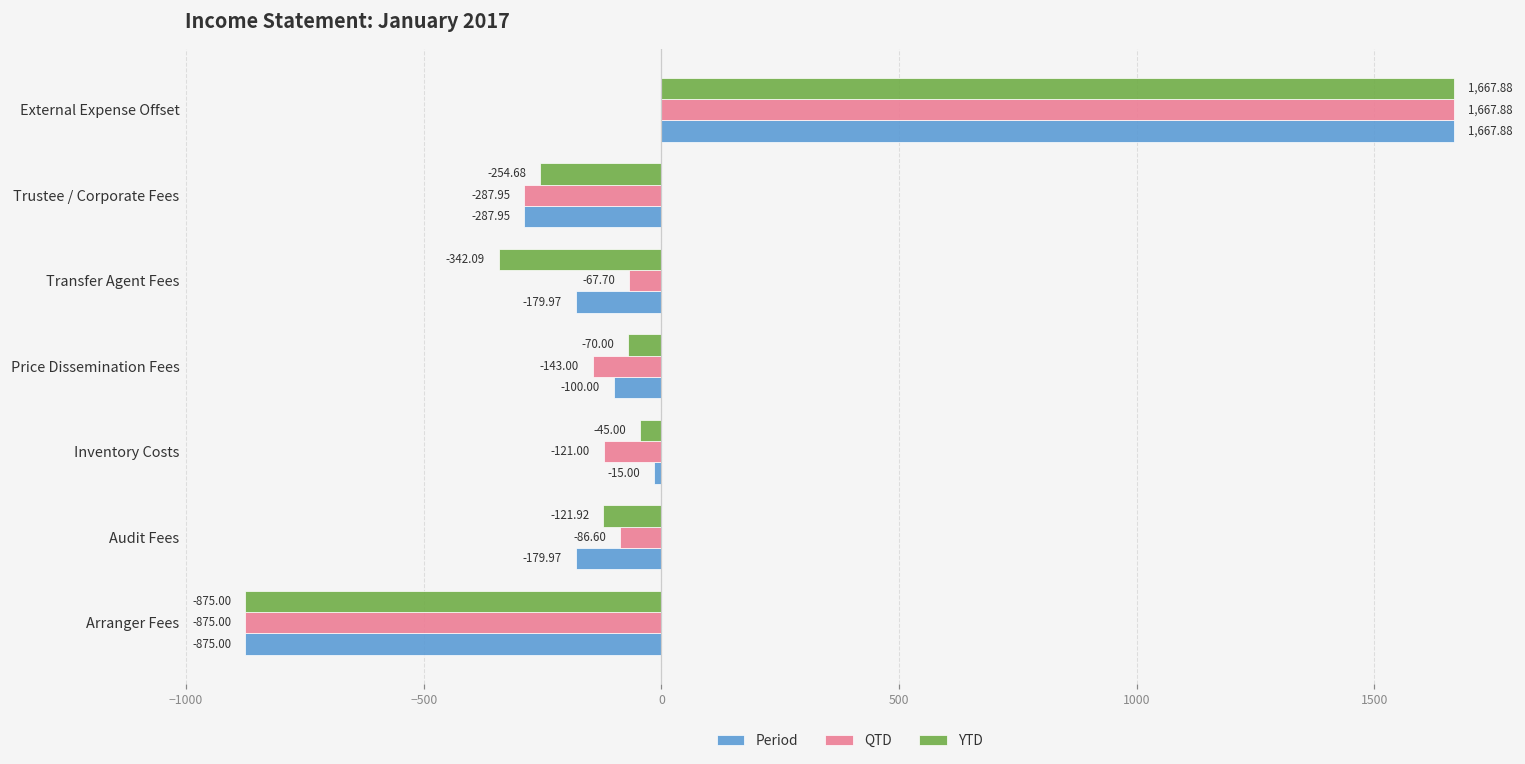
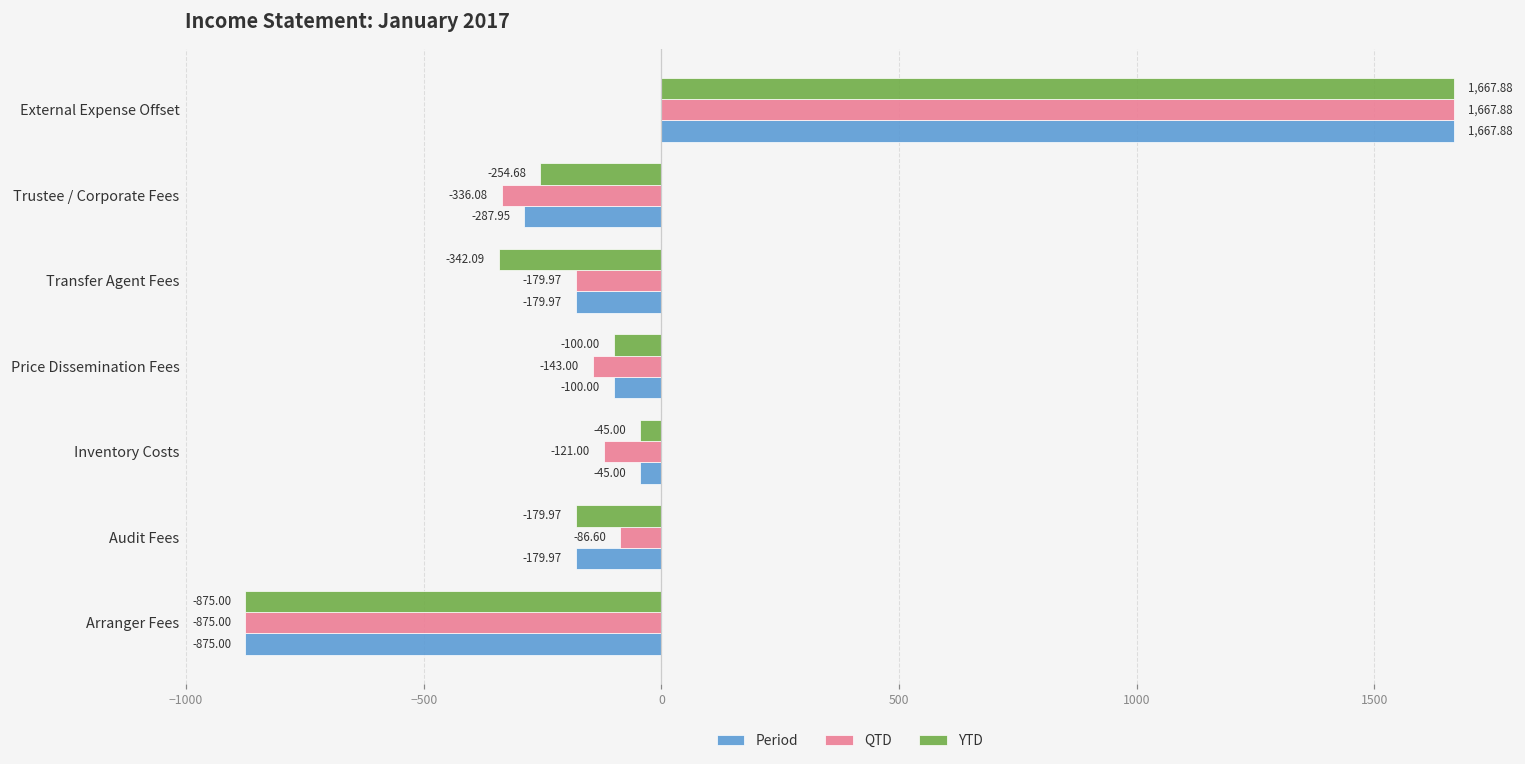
  {
    "Period": {
      "External Expense Offset": "1,667.88",
      "Trustee / Corporate Fees": "-287.95",
      "Transfer Agent Fees": "-179.97",
      "Price Dissemination Fees": "-100.00",
-     "Inventory Costs": "-15.00",
+     "Inventory Costs": "-45.00",
      "Audit Fees": "-179.97",
      "Arranger Fees": "-875.00"
    },
    "QTD": {
      "External Expense Offset": "1,667.88",
-     "Trustee / Corporate Fees": "-287.95",
-     "Transfer Agent Fees": "-67.70",
+     "Trustee / Corporate Fees": "-336.08",
+     "Transfer Agent Fees": "-179.97",
      "Price Dissemination Fees": "-143.00",
      "Inventory Costs": "-121.00",
      "Audit Fees": "-86.60",
      "Arranger Fees": "-875.00"
    },
    "YTD": {
      "External Expense Offset": "1,667.88",
      "Trustee / Corporate Fees": "-254.68",
      "Transfer Agent Fees": "-342.09",
-     "Price Dissemination Fees": "-70.00",
+     "Price Dissemination Fees": "-100.00",
      "Inventory Costs": "-45.00",
-     "Audit Fees": "-121.92",
+     "Audit Fees": "-179.97",
      "Arranger Fees": "-875.00"
    }
  }
